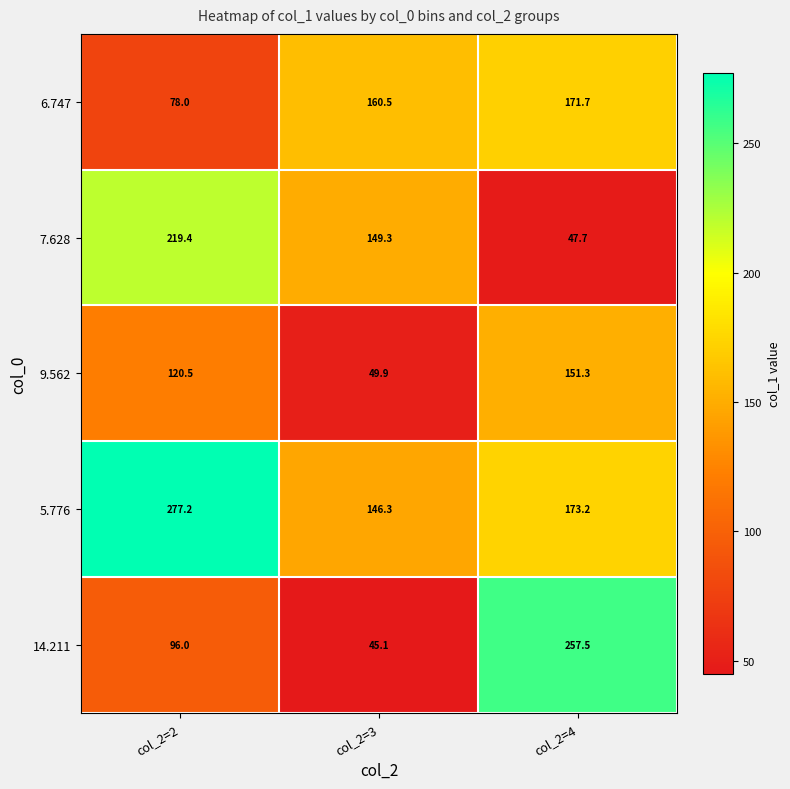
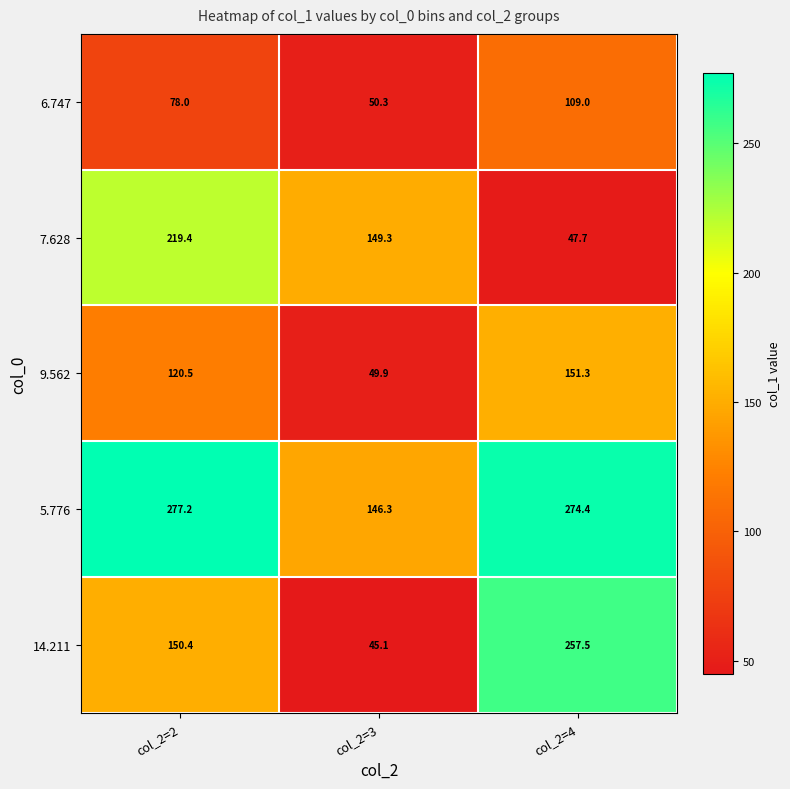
  {
    "6.747": {
      "col_2=2": 78.0,
-     "col_2=3": 160.5,
-     "col_2=4": 171.7
+     "col_2=3": 50.3,
+     "col_2=4": 109.0
    },
    "7.628": {
      "col_2=2": 219.4,
      "col_2=3": 149.3,
      "col_2=4": 47.7
    },
    "9.562": {
      "col_2=2": 120.5,
      "col_2=3": 49.9,
      "col_2=4": 151.3
    },
    "5.776": {
      "col_2=2": 277.2,
      "col_2=3": 146.3,
-     "col_2=4": 173.2
+     "col_2=4": 274.4
    },
    "14.211": {
-     "col_2=2": 96.0,
+     "col_2=2": 150.4,
      "col_2=3": 45.1,
      "col_2=4": 257.5
    }
  }
